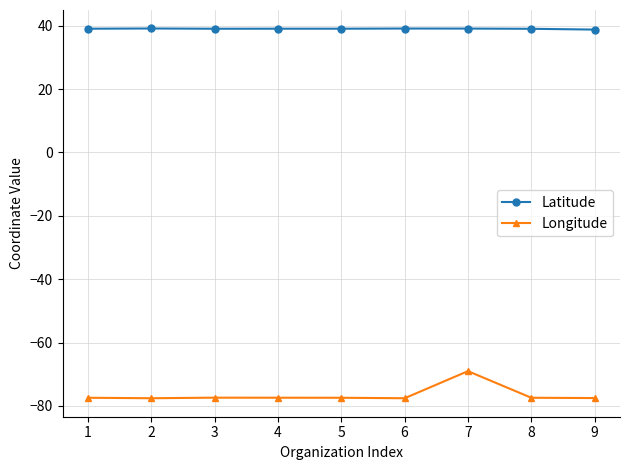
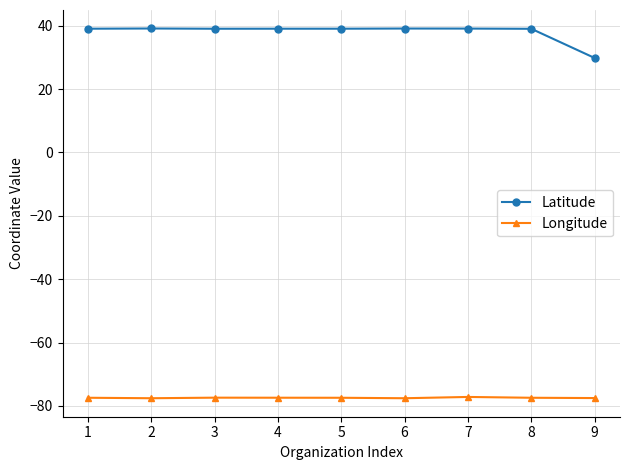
  {
    "Latitude": {
      "1": 39,
      "2": 39,
      "3": 39,
      "4": 39,
      "5": 39,
      "6": 39,
      "7": 39,
      "8": 39,
-     "9": 39
+     "9": 30
    },
    "Longitude": {
      "1": -77,
      "2": -78,
      "3": -77,
      "4": -77,
      "5": -77,
      "6": -78,
-     "7": -69,
+     "7": -77,
      "8": -77,
      "9": -77
    }
  }
